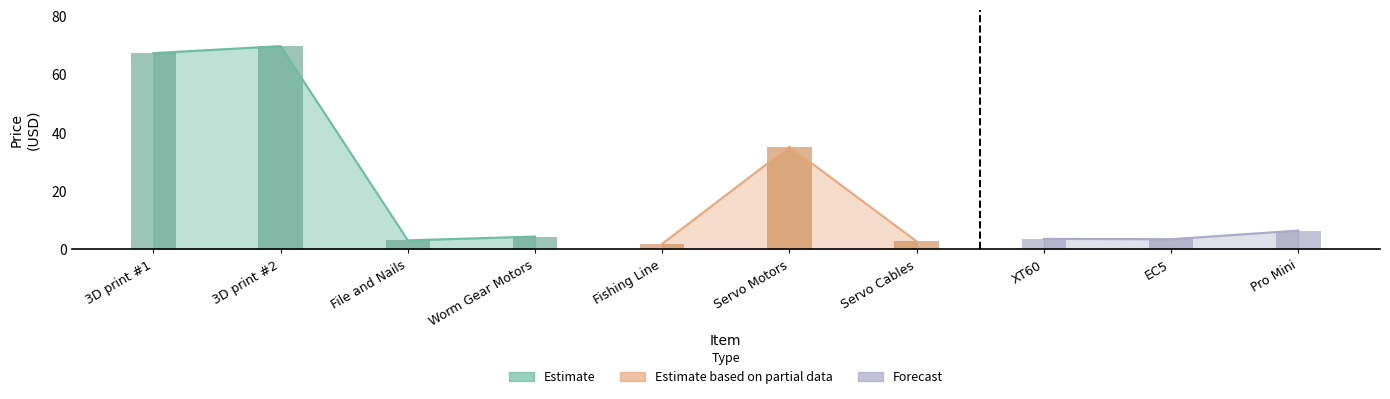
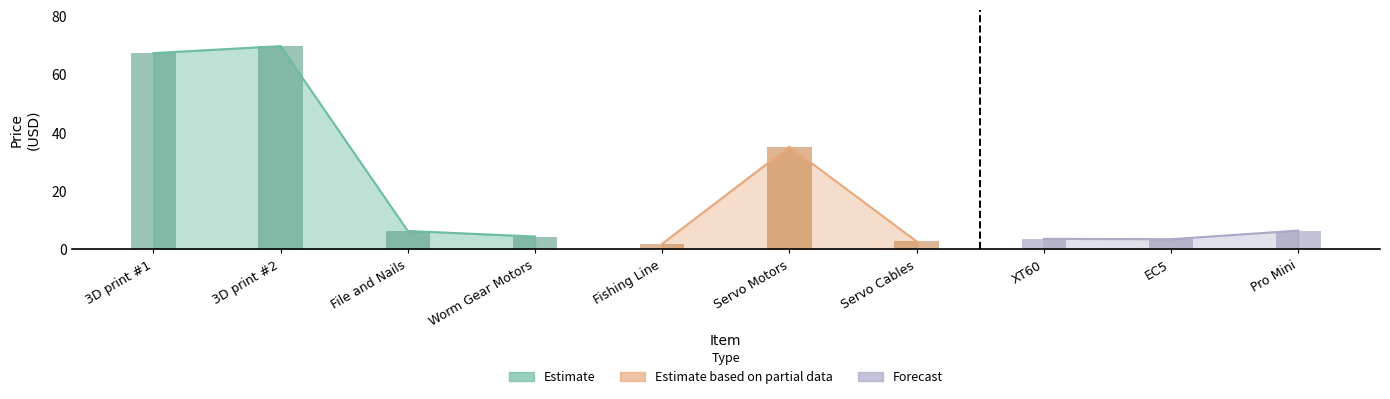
  {
    "Estimate": {
      "3D print #1": 67,
      "3D print #2": 70,
-     "File and Nails": 3,
+     "File and Nails": 6,
      "Worm Gear Motors": 4
    }
  }
